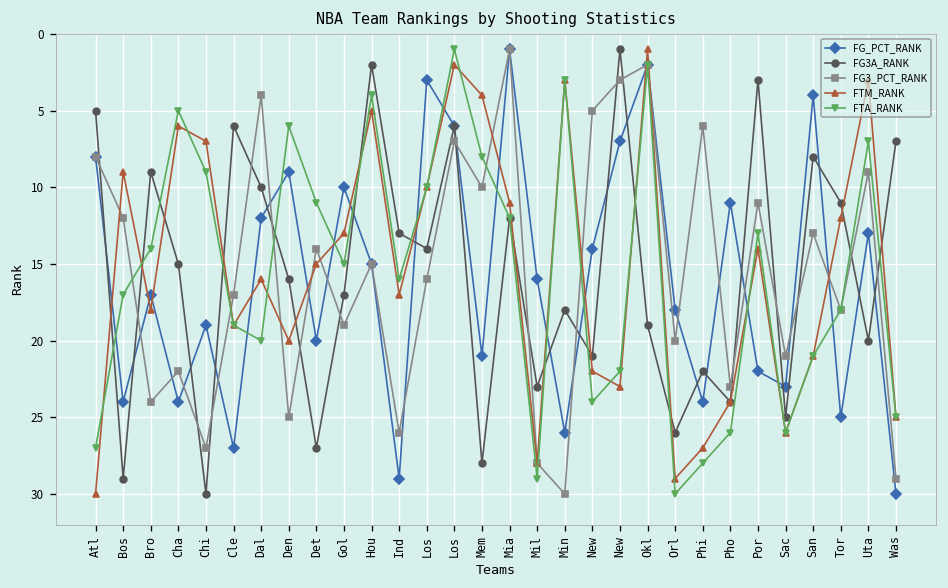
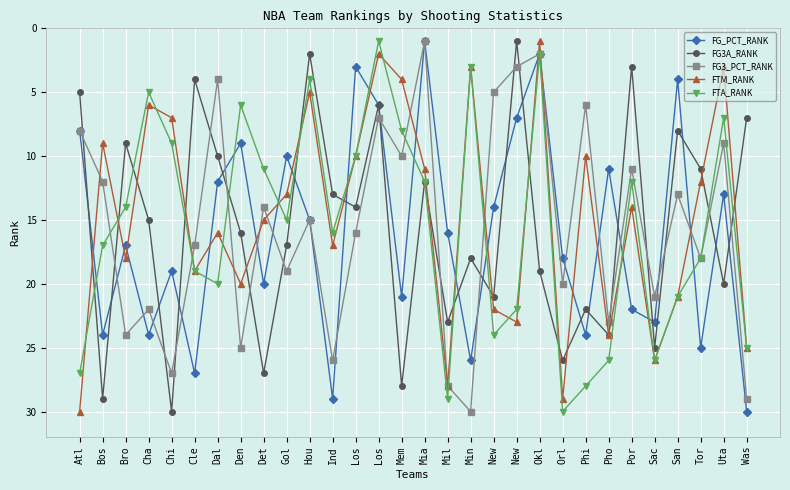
  {
    "FG_PCT_RANK": {
      "Bos": 24,
      "Bro": 17,
      "Cha": 24,
      "Chi": 19,
      "Cle": 27,
      "Dal": 12,
      "Den": 9,
      "Det": 20,
      "Gol": 10,
      "Ind": 29,
      "Mem": 21,
      "Mil": 16,
      "Min": 26,
      "Orl": 18,
      "Phi": 24,
      "Pho": 11,
      "Por": 22,
      "Sac": 23,
      "San": 4,
      "Tor": 25,
      "Uta": 13,
      "Was": 30
    },
    "FG3A_RANK": {
      "Atl": 5,
      "Bos": 29,
      "Bro": 9,
      "Cha": 15,
      "Chi": 30,
-     "Cle": 6,
+     "Cle": 4,
      "Dal": 10,
      "Den": 16,
      "Det": 27,
      "Gol": 17,
      "Hou": 2,
      "Ind": 13,
      "Mem": 28,
      "Mil": 23,
      "Min": 18,
      "Okl": 19,
      "Orl": 26,
      "Phi": 22,
      "Por": 3,
      "Sac": 25,
      "San": 8,
      "Tor": 11,
      "Uta": 20,
      "Was": 7
    },
    "FG3_PCT_RANK": {
      "Bos": 12,
      "Bro": 24,
      "Cha": 22,
      "Chi": 27,
      "Cle": 17,
      "Dal": 4,
      "Den": 25,
      "Det": 14,
      "Gol": 19,
      "Ind": 26,
      "Mem": 10,
      "Min": 30,
      "Orl": 20,
      "Phi": 6,
      "Pho": 23,
      "Por": 11,
      "Sac": 21,
      "San": 13,
      "Uta": 9,
      "Was": 29
    },
    "FTM_RANK": {
      "Atl": 30,
      "Bos": 9,
      "Bro": 18,
      "Cha": 6,
      "Chi": 7,
      "Dal": 16,
      "Den": 20,
      "Det": 15,
      "Gol": 13,
      "Hou": 5,
      "Ind": 17,
      "Mem": 4,
      "Mia": 11,
      "Okl": 1,
      "Orl": 29,
-     "Phi": 27,
+     "Phi": 10,
      "Por": 14,
      "Tor": 12
    },
    "FTA_RANK": {
      "Atl": 27,
      "Bos": 17,
      "Bro": 14,
      "Cha": 5,
      "Chi": 9,
      "Dal": 20,
      "Den": 6,
      "Det": 11,
      "Gol": 15,
      "Hou": 4,
      "Ind": 16,
      "Mem": 8,
      "Mil": 29,
      "Orl": 30,
      "Phi": 28,
      "Pho": 26,
-     "Por": 13,
+     "Por": 12,
      "Uta": 7
    }
  }
